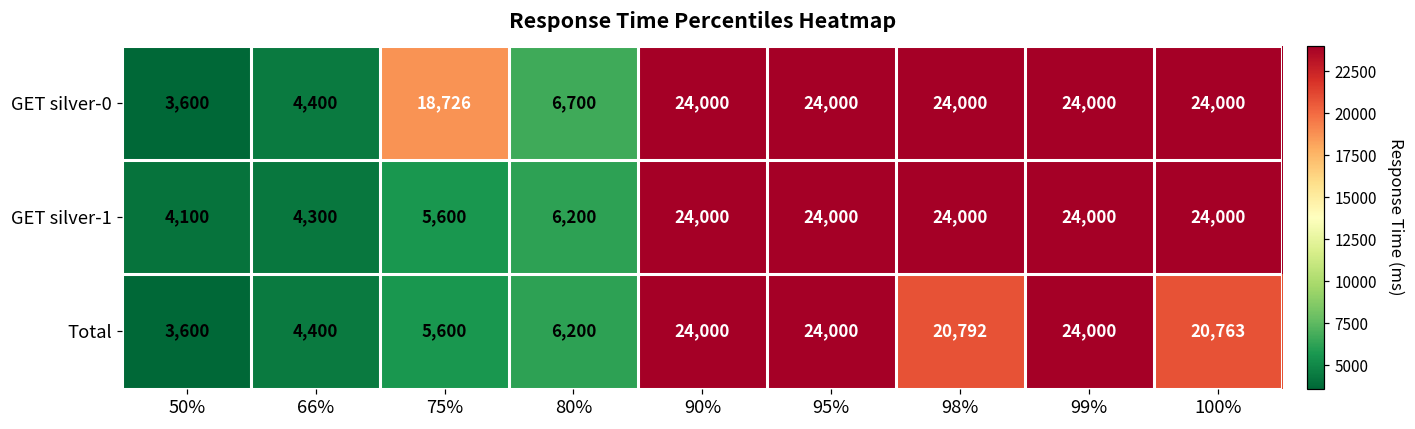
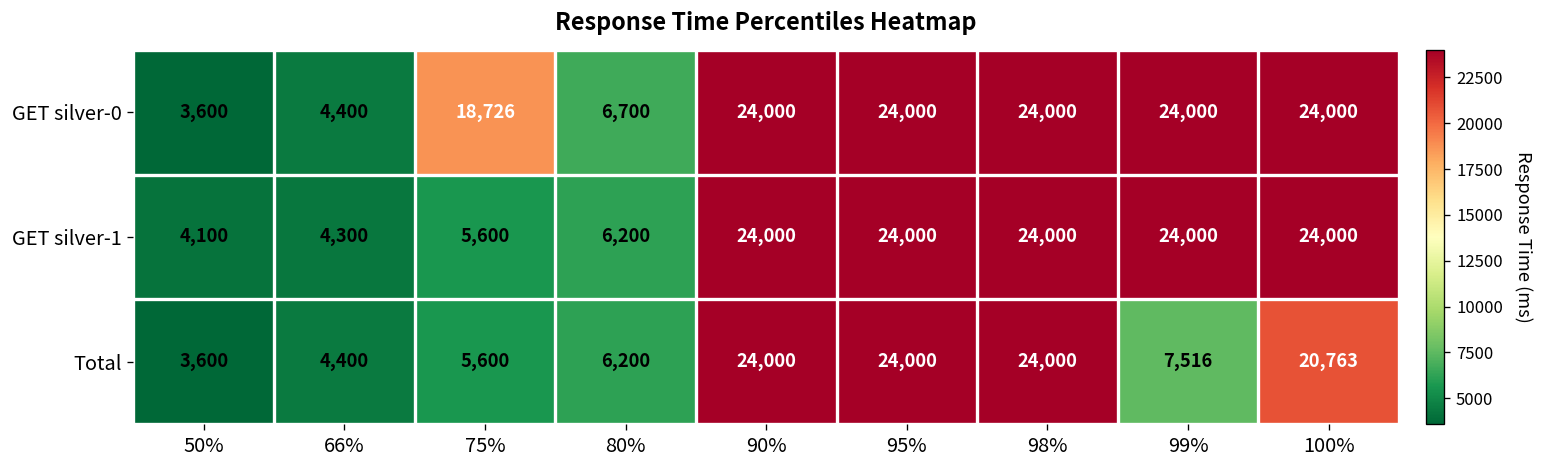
  {
    "GET silver-0": {
      "50%": "3,600",
      "66%": "4,400",
      "75%": "18,726",
      "80%": "6,700",
      "90%": "24,000",
      "95%": "24,000",
      "98%": "24,000",
      "99%": "24,000",
      "100%": "24,000"
    },
    "GET silver-1": {
      "50%": "4,100",
      "66%": "4,300",
      "75%": "5,600",
      "80%": "6,200",
      "90%": "24,000",
      "95%": "24,000",
      "98%": "24,000",
      "99%": "24,000",
      "100%": "24,000"
    },
    "Total": {
      "50%": "3,600",
      "66%": "4,400",
      "75%": "5,600",
      "80%": "6,200",
      "90%": "24,000",
      "95%": "24,000",
-     "98%": "20,792",
-     "99%": "24,000",
+     "98%": "24,000",
+     "99%": "7,516",
      "100%": "20,763"
    }
  }
